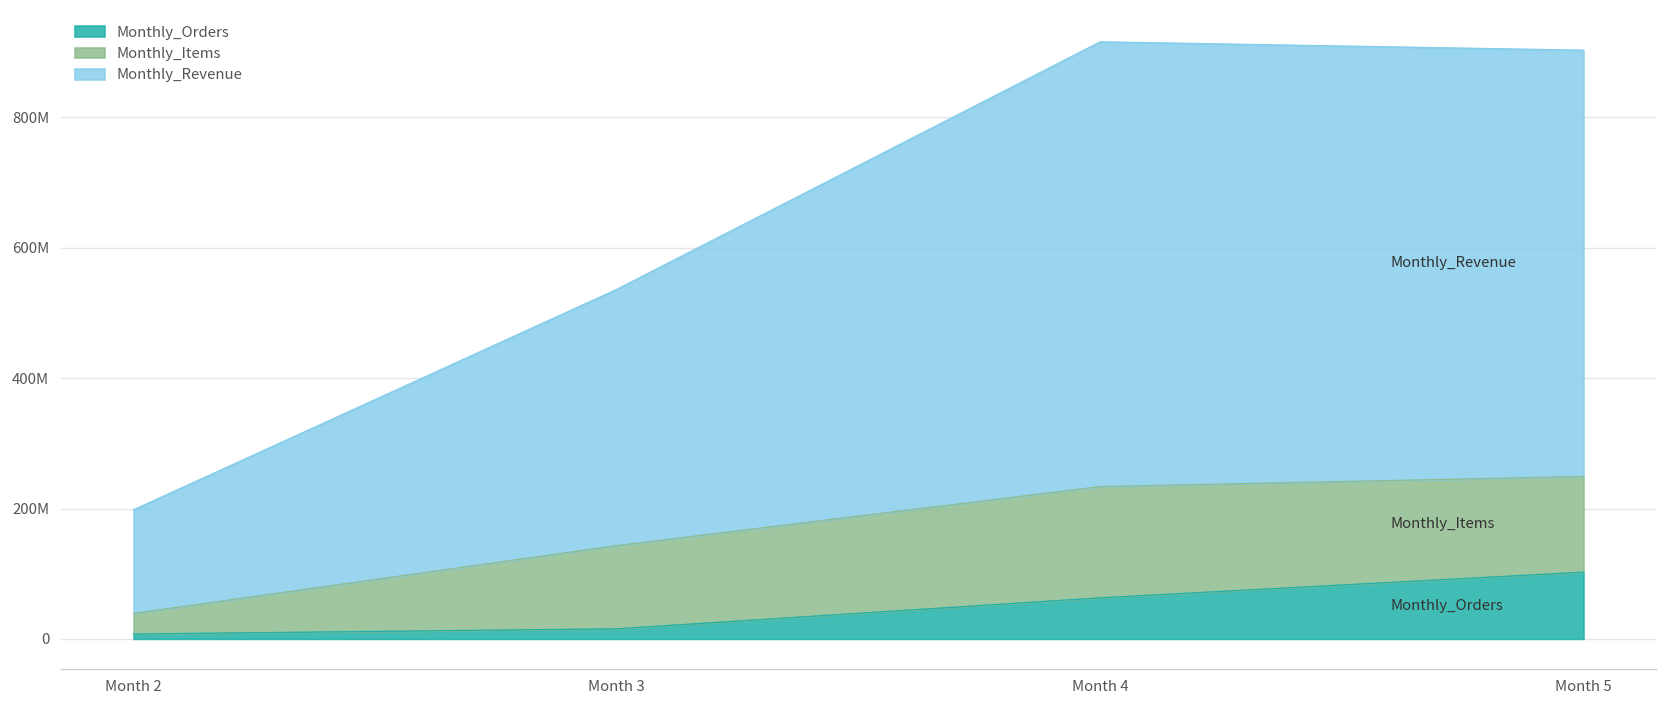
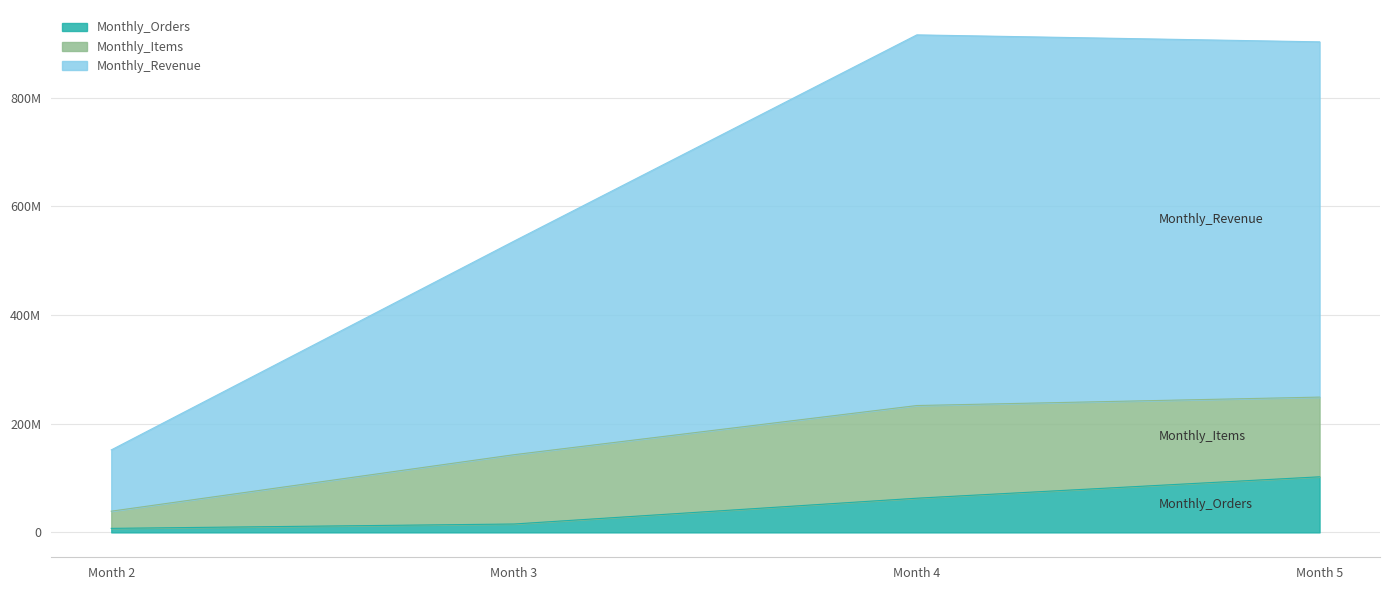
  {
    "Monthly_Orders": {
      "Month 2": 10000000,
      "Month 3": 20000000,
      "Month 4": 60000000,
      "Month 5": 100000000
    },
    "Monthly_Items": {
      "Month 2": 30000000,
      "Month 3": 130000000,
      "Month 4": 170000000,
      "Month 5": 150000000
    },
    "Monthly_Revenue": {
-     "Month 2": 160000000,
+     "Month 2": 110000000,
      "Month 3": 390000000,
      "Month 4": 680000000,
      "Month 5": 650000000
    }
  }
